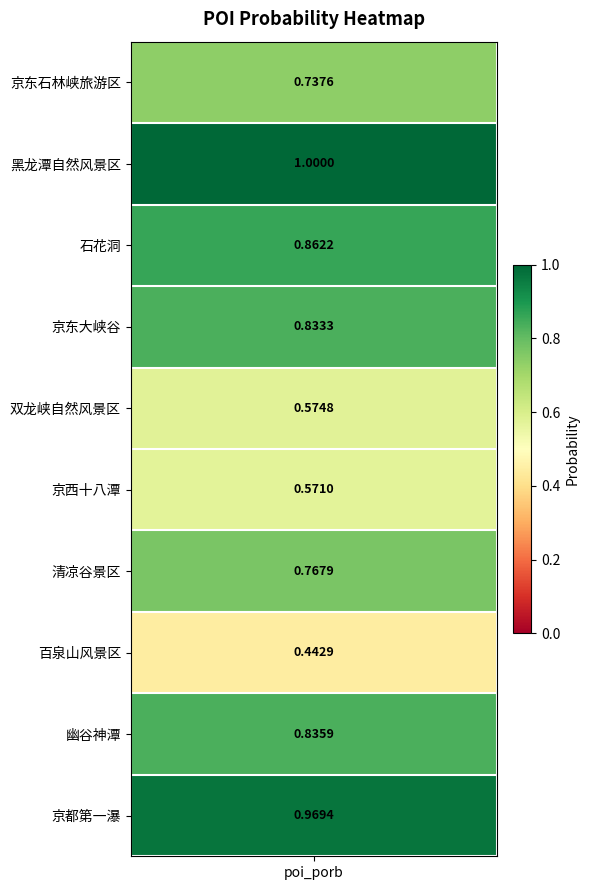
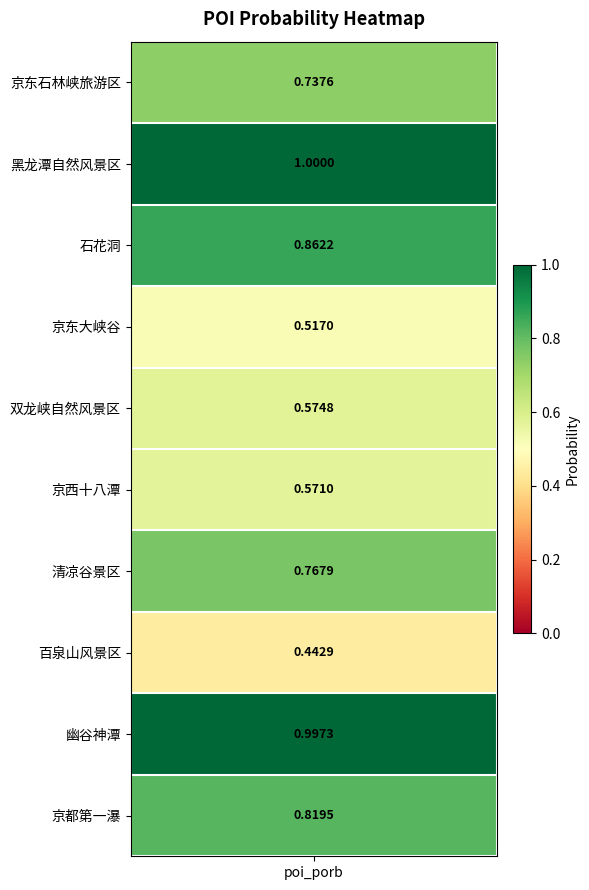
  {
    "京东石林峡旅游区": {
      "poi_porb": 0.7376
    },
    "黑龙潭自然风景区": {
      "poi_porb": 1.0000
    },
    "石花洞": {
      "poi_porb": 0.8622
    },
    "京东大峡谷": {
-     "poi_porb": 0.8333
+     "poi_porb": 0.5170
    },
    "双龙峡自然风景区": {
      "poi_porb": 0.5748
    },
    "京西十八潭": {
      "poi_porb": 0.5710
    },
    "清凉谷景区": {
      "poi_porb": 0.7679
    },
    "百泉山风景区": {
      "poi_porb": 0.4429
    },
    "幽谷神潭": {
-     "poi_porb": 0.8359
+     "poi_porb": 0.9973
    },
    "京都第一瀑": {
-     "poi_porb": 0.9694
+     "poi_porb": 0.8195
    }
  }
